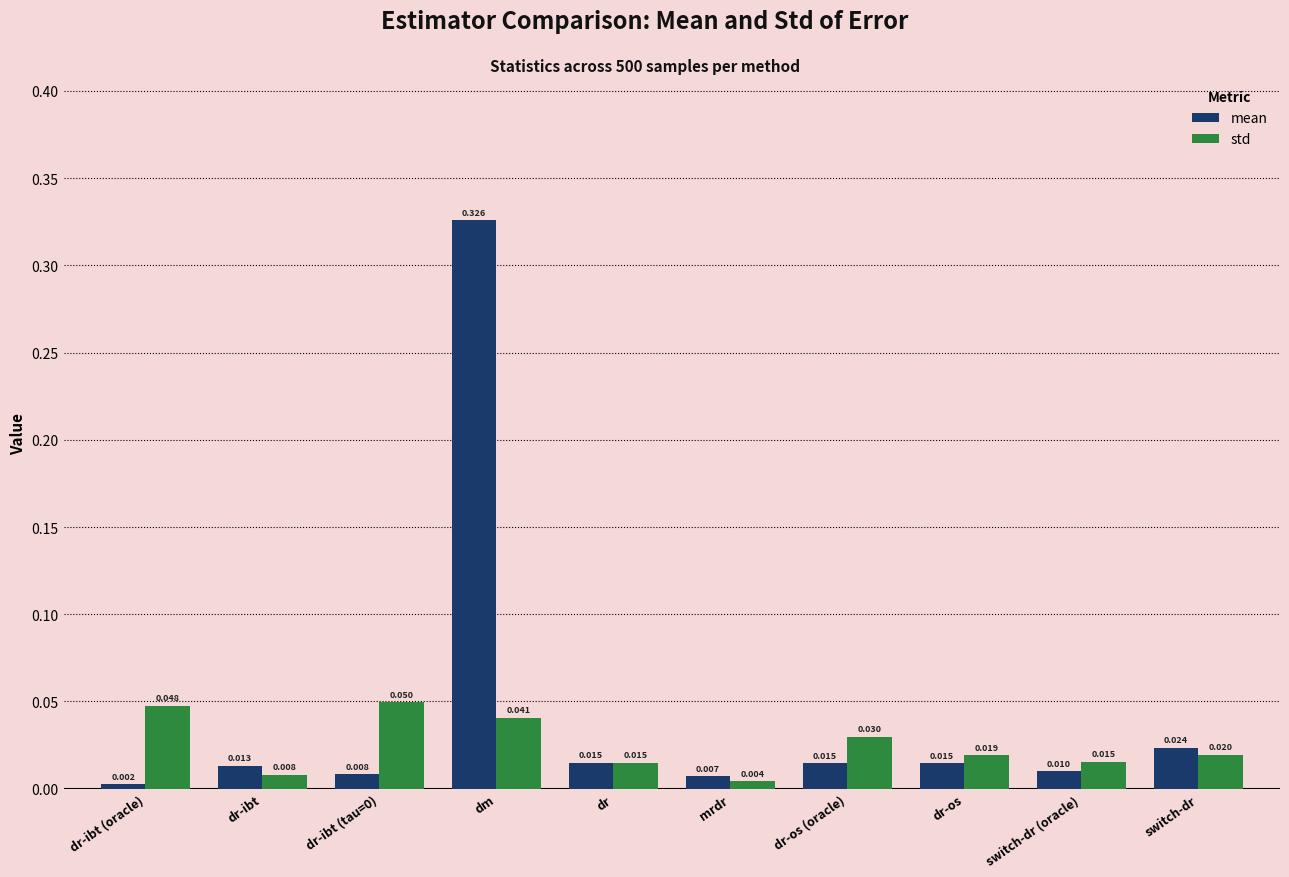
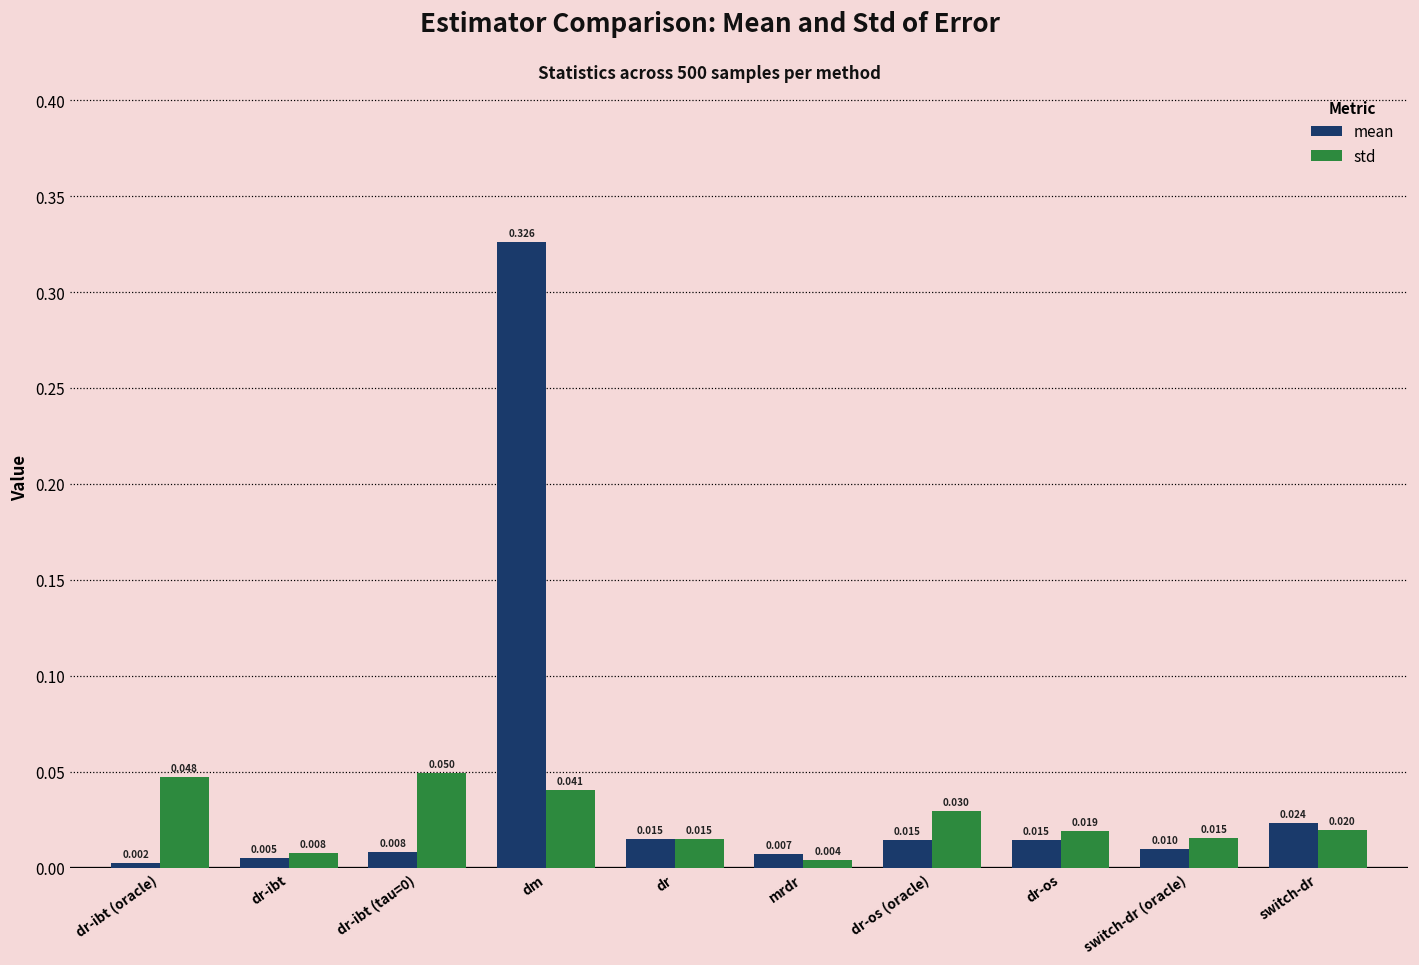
  {
    "mean": {
      "dr-ibt (oracle)": 0.002,
-     "dr-ibt": 0.013,
+     "dr-ibt": 0.005,
      "dr-ibt (tau=0)": 0.008,
      "dm": 0.326,
      "dr": 0.015,
      "mrdr": 0.007,
      "dr-os (oracle)": 0.015,
      "dr-os": 0.015,
      "switch-dr (oracle)": 0.010,
      "switch-dr": 0.024
    },
    "std": {
      "dr-ibt (oracle)": 0.048,
      "dr-ibt": 0.008,
      "dr-ibt (tau=0)": 0.050,
      "dm": 0.041,
      "dr": 0.015,
      "mrdr": 0.004,
      "dr-os (oracle)": 0.030,
      "dr-os": 0.019,
      "switch-dr (oracle)": 0.015,
      "switch-dr": 0.020
    }
  }
